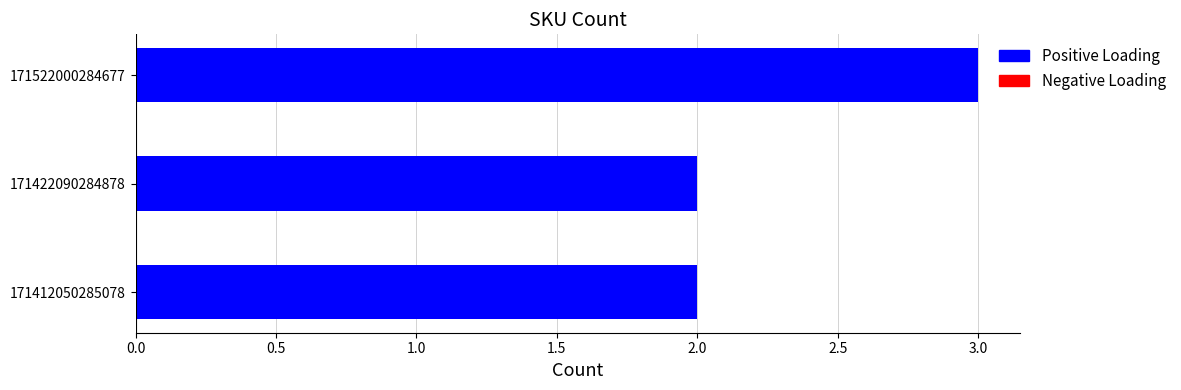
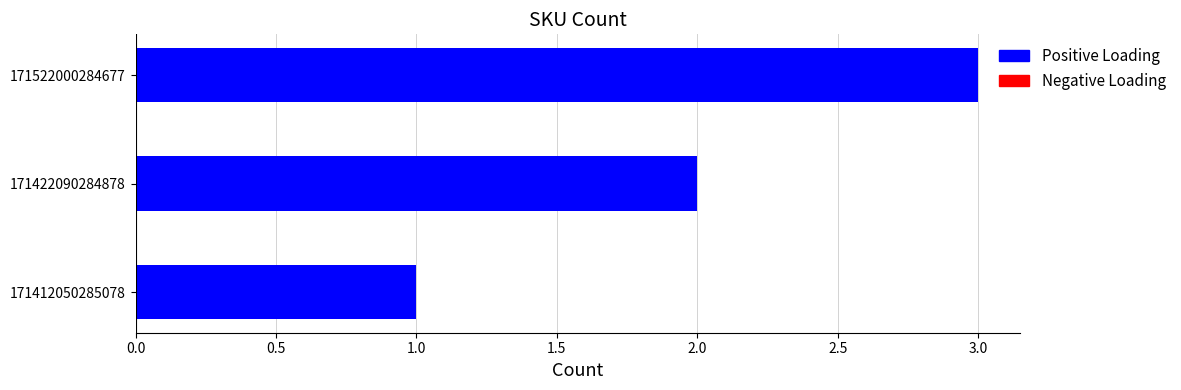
  {
    "171522000284677": 3,
    "171422090284878": 2,
-   "171412050285078": 2
+   "171412050285078": 1
  }
